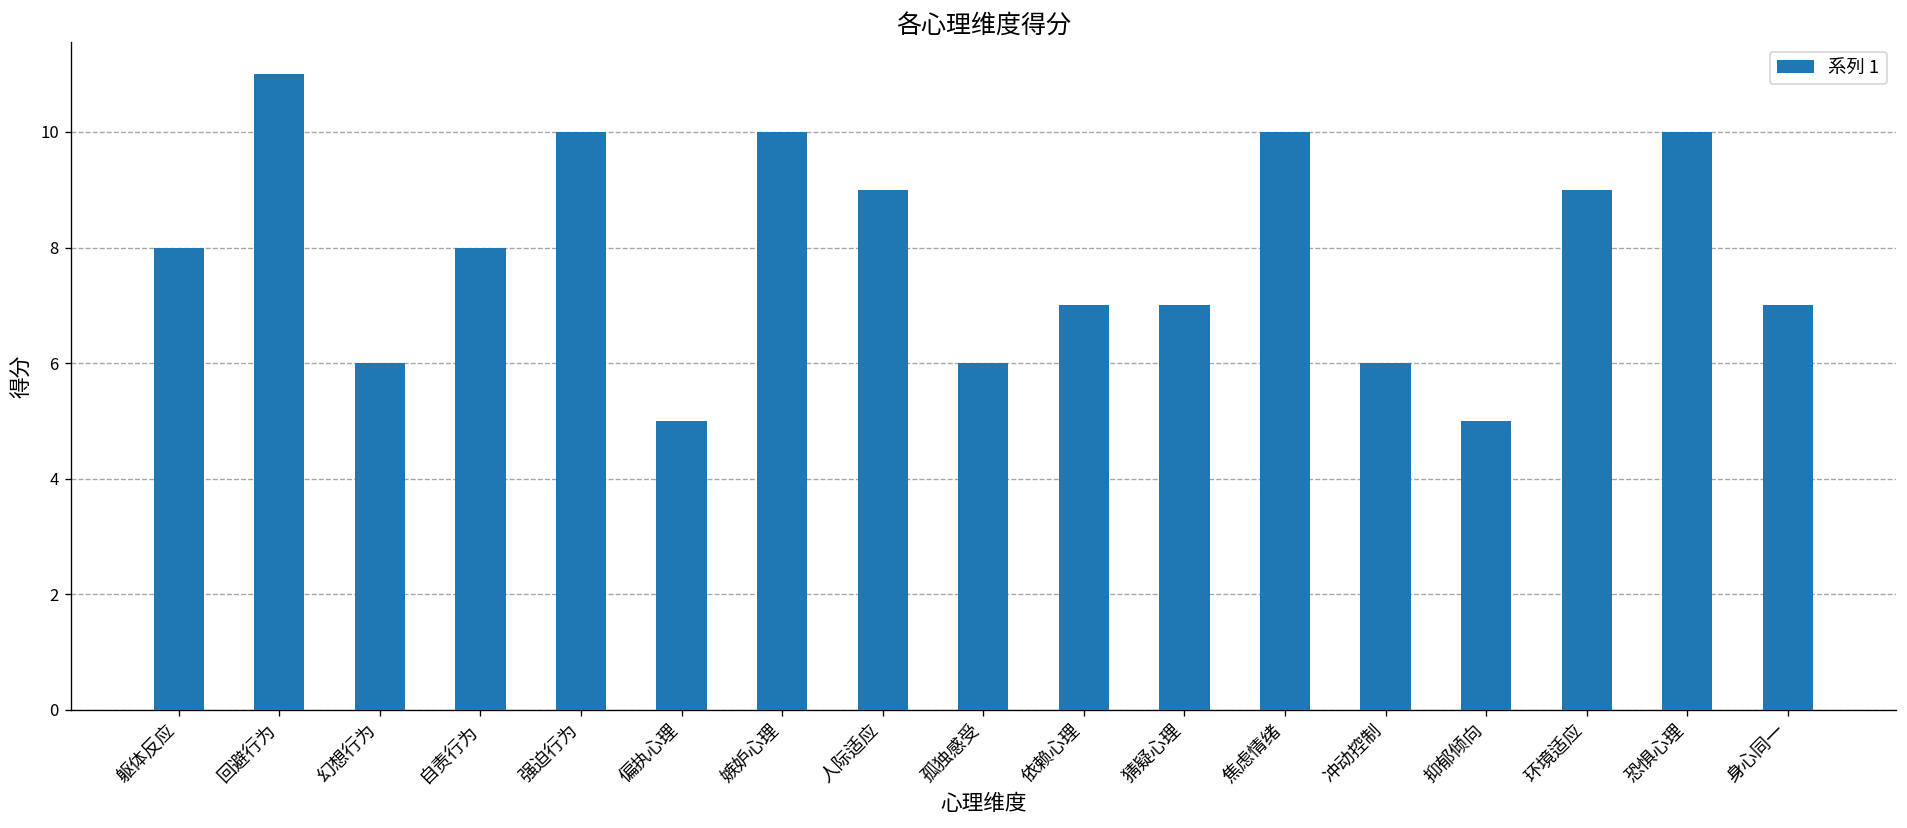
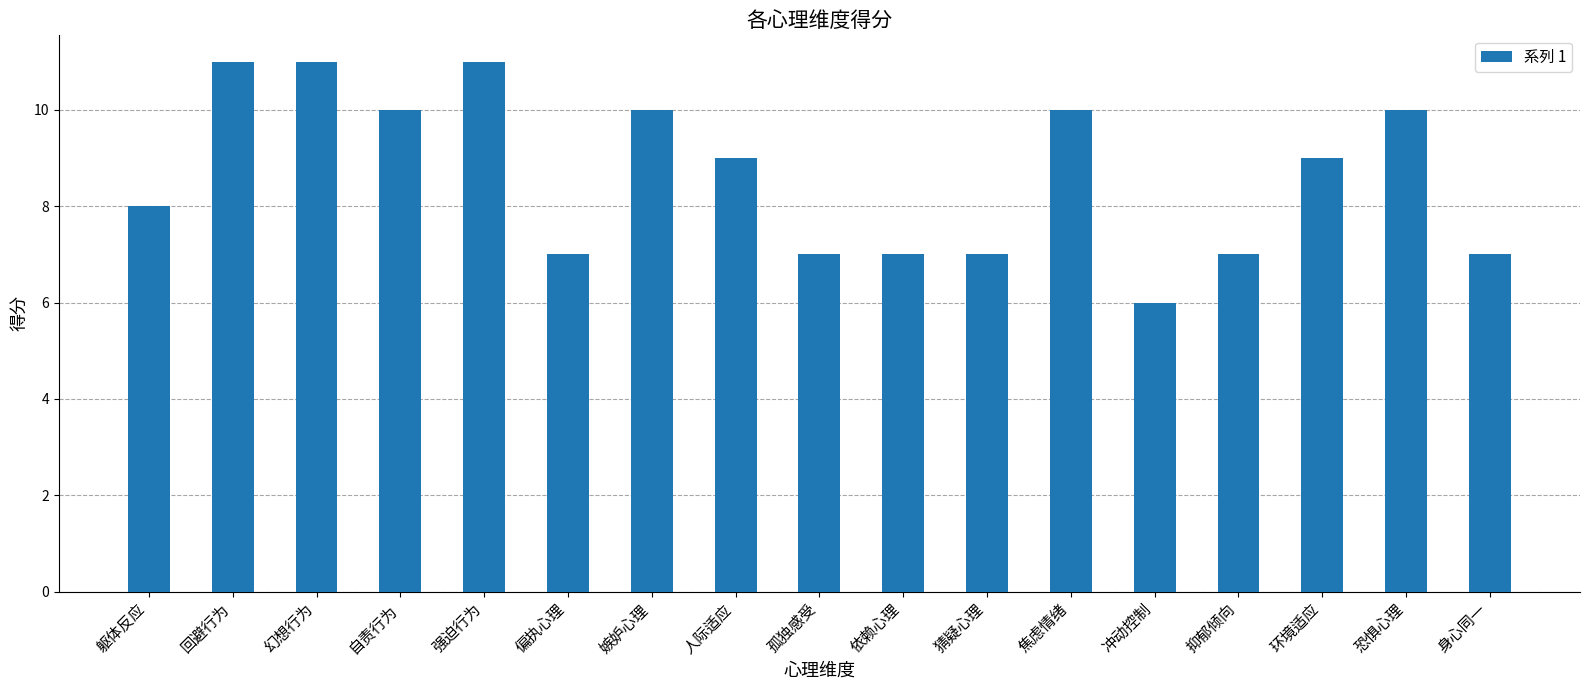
  {
    "躯体反应": 8,
    "回避行为": 11,
-   "幻想行为": 6,
-   "自责行为": 8,
-   "强迫行为": 10,
-   "偏执心理": 5,
+   "幻想行为": 11,
+   "自责行为": 10,
+   "强迫行为": 11,
+   "偏执心理": 7,
    "嫉妒心理": 10,
    "人际适应": 9,
-   "孤独感受": 6,
+   "孤独感受": 7,
    "依赖心理": 7,
    "猜疑心理": 7,
    "焦虑情绪": 10,
    "冲动控制": 6,
-   "抑郁倾向": 5,
+   "抑郁倾向": 7,
    "环境适应": 9,
    "恐惧心理": 10,
    "身心同一": 7
  }
